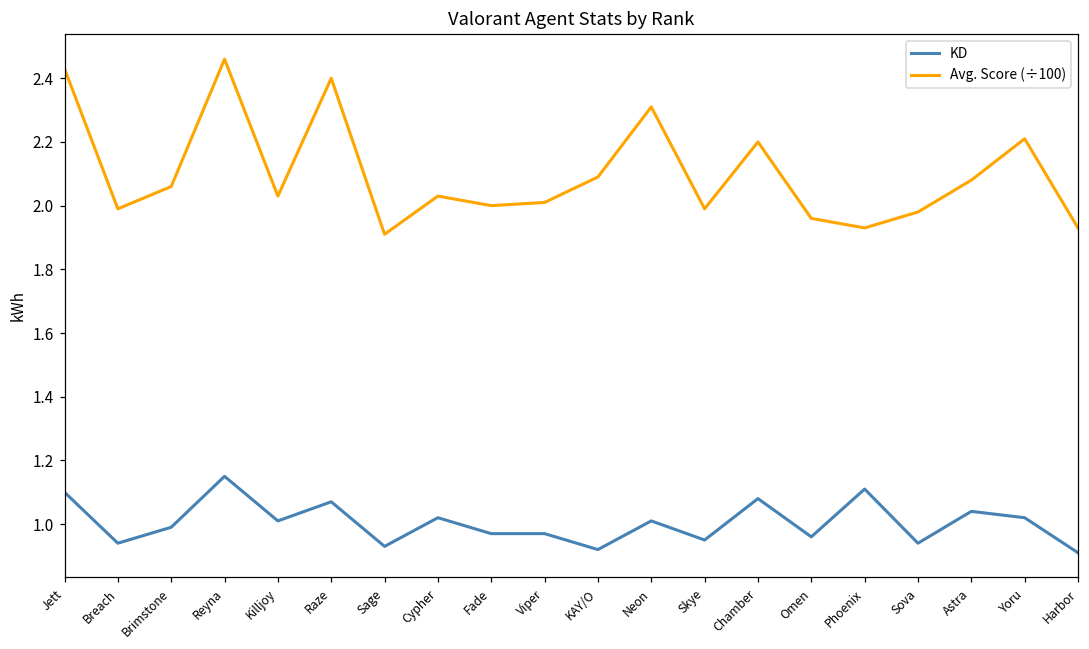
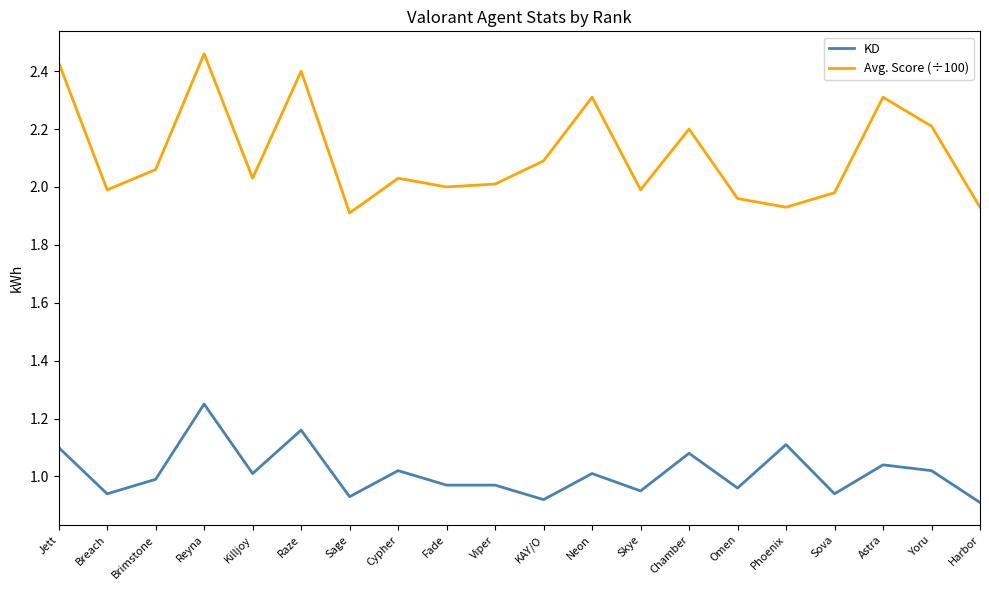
  {
    "KD": {
      "Jett": 1.10,
      "Breach": 0.94,
      "Brimstone": 0.99,
-     "Reyna": 1.15,
+     "Reyna": 1.25,
      "Killjoy": 1.01,
-     "Raze": 1.07,
+     "Raze": 1.16,
      "Sage": 0.93,
      "Cypher": 1.02,
      "Fade": 0.97,
      "Viper": 0.97,
      "KAY/O": 0.92,
      "Neon": 1.01,
      "Skye": 0.95,
      "Chamber": 1.08,
      "Omen": 0.96,
      "Phoenix": 1.11,
      "Sova": 0.94,
      "Astra": 1.04,
      "Yoru": 1.02,
      "Harbor": 0.91
    },
    "Avg. Score (÷100)": {
      "Jett": 2.43,
      "Breach": 1.99,
      "Brimstone": 2.06,
      "Reyna": 2.46,
      "Killjoy": 2.03,
      "Raze": 2.40,
      "Sage": 1.91,
      "Cypher": 2.03,
      "Fade": 2.00,
      "Viper": 2.01,
      "KAY/O": 2.09,
      "Neon": 2.31,
      "Skye": 1.99,
      "Chamber": 2.20,
      "Omen": 1.96,
      "Phoenix": 1.93,
      "Sova": 1.98,
-     "Astra": 2.08,
+     "Astra": 2.31,
      "Yoru": 2.21,
      "Harbor": 1.93
    }
  }
